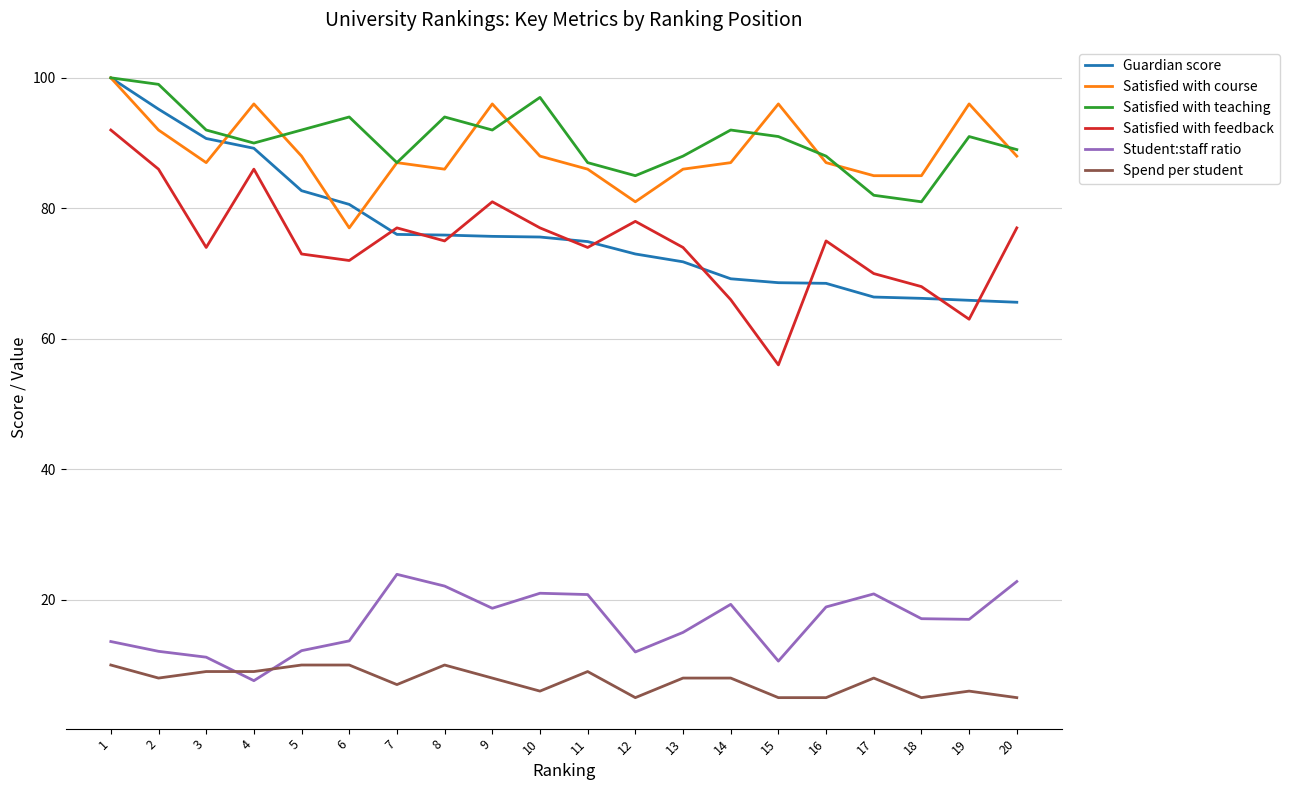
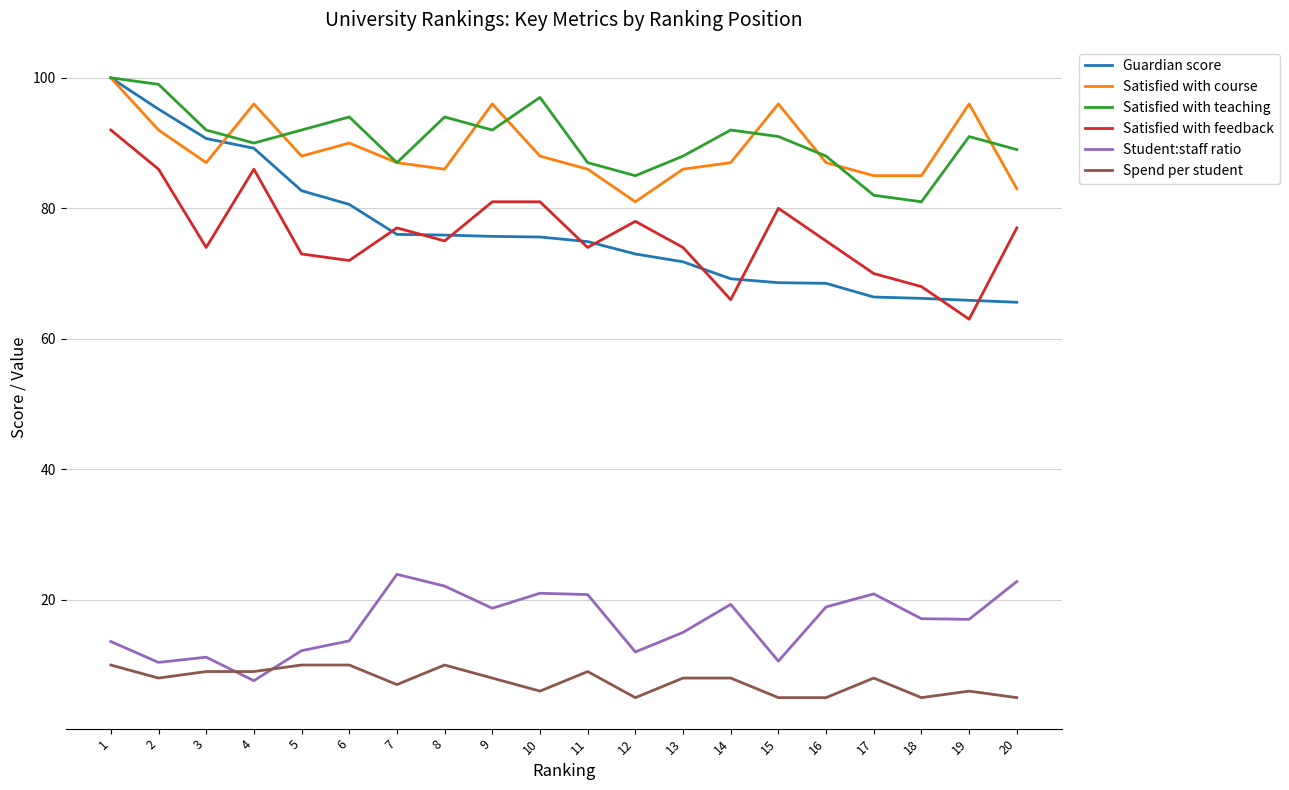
  {
    "Guardian score": {
      "2": 95,
      "3": 91,
      "4": 89,
      "5": 83,
      "6": 81,
      "7": 76,
      "8": 76,
      "9": 76,
      "10": 76,
      "11": 75,
      "12": 73,
      "13": 72,
      "14": 69,
      "15": 69,
      "16": 69,
      "17": 66,
      "18": 66,
      "19": 66,
      "20": 66
    },
    "Satisfied with course": {
      "2": 92,
      "3": 87,
      "4": 96,
      "5": 88,
-     "6": 77,
+     "6": 90,
      "8": 86,
      "9": 96,
      "10": 88,
      "11": 86,
      "12": 81,
      "13": 86,
      "14": 87,
      "15": 96,
      "16": 87,
      "17": 85,
      "18": 85,
      "19": 96,
-     "20": 88
+     "20": 83
    },
    "Satisfied with teaching": {
      "2": 99,
      "3": 92,
      "4": 90,
      "5": 92,
      "6": 94,
      "8": 94,
      "9": 92,
      "10": 97,
      "11": 87,
      "12": 85,
      "13": 88,
      "14": 92,
      "15": 91,
      "16": 88,
      "17": 82,
      "18": 81,
      "19": 91,
      "20": 89
    },
    "Satisfied with feedback": {
      "1": 92,
      "2": 86,
      "3": 74,
      "4": 86,
      "5": 73,
      "6": 72,
      "7": 77,
      "8": 75,
      "9": 81,
-     "10": 77,
+     "10": 81,
      "11": 74,
      "12": 78,
      "13": 74,
      "14": 66,
-     "15": 56,
+     "15": 80,
      "16": 75,
      "17": 70,
      "18": 68,
      "19": 63,
      "20": 77
    },
    "Student:staff ratio": {
      "1": 14,
-     "2": 12,
+     "2": 10,
      "3": 11,
      "4": 8,
      "5": 12,
      "6": 14,
      "7": 24,
      "8": 22,
      "9": 19,
      "10": 21,
      "11": 21,
      "12": 12,
      "13": 15,
      "14": 19,
      "15": 11,
      "16": 19,
      "17": 21,
      "18": 17,
      "19": 17,
      "20": 23
    },
    "Spend per student": {
      "1": 10,
      "2": 8,
      "3": 9,
      "4": 9,
      "5": 10,
      "6": 10,
      "7": 7,
      "8": 10,
      "9": 8,
      "10": 6,
      "11": 9,
      "12": 5,
      "13": 8,
      "14": 8,
      "15": 5,
      "16": 5,
      "17": 8,
      "18": 5,
      "19": 6,
      "20": 5
    }
  }
